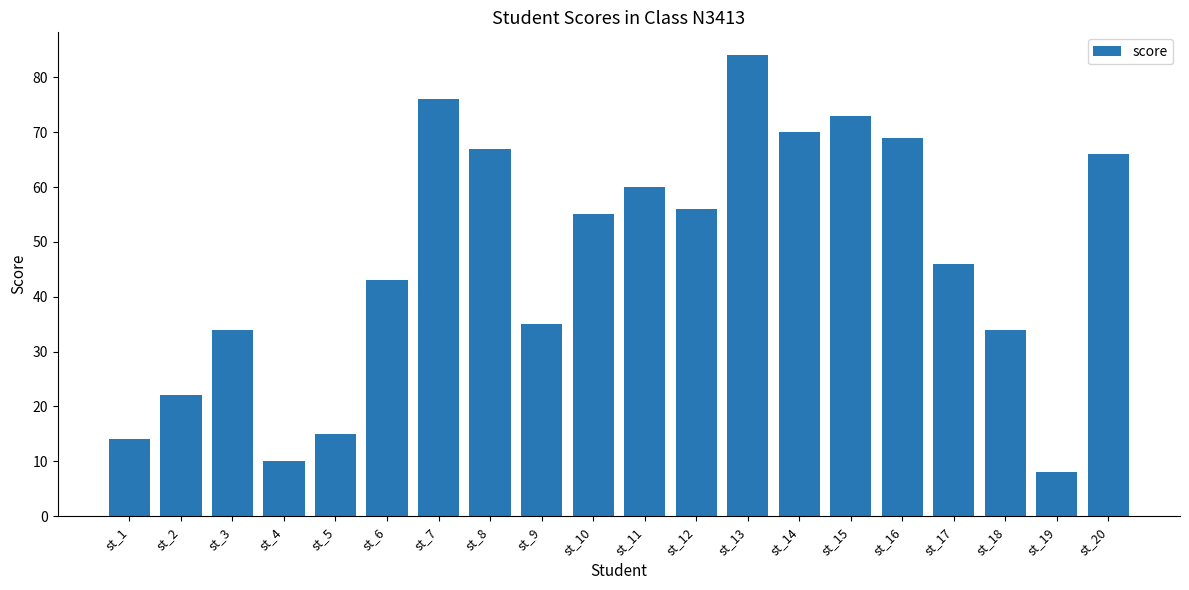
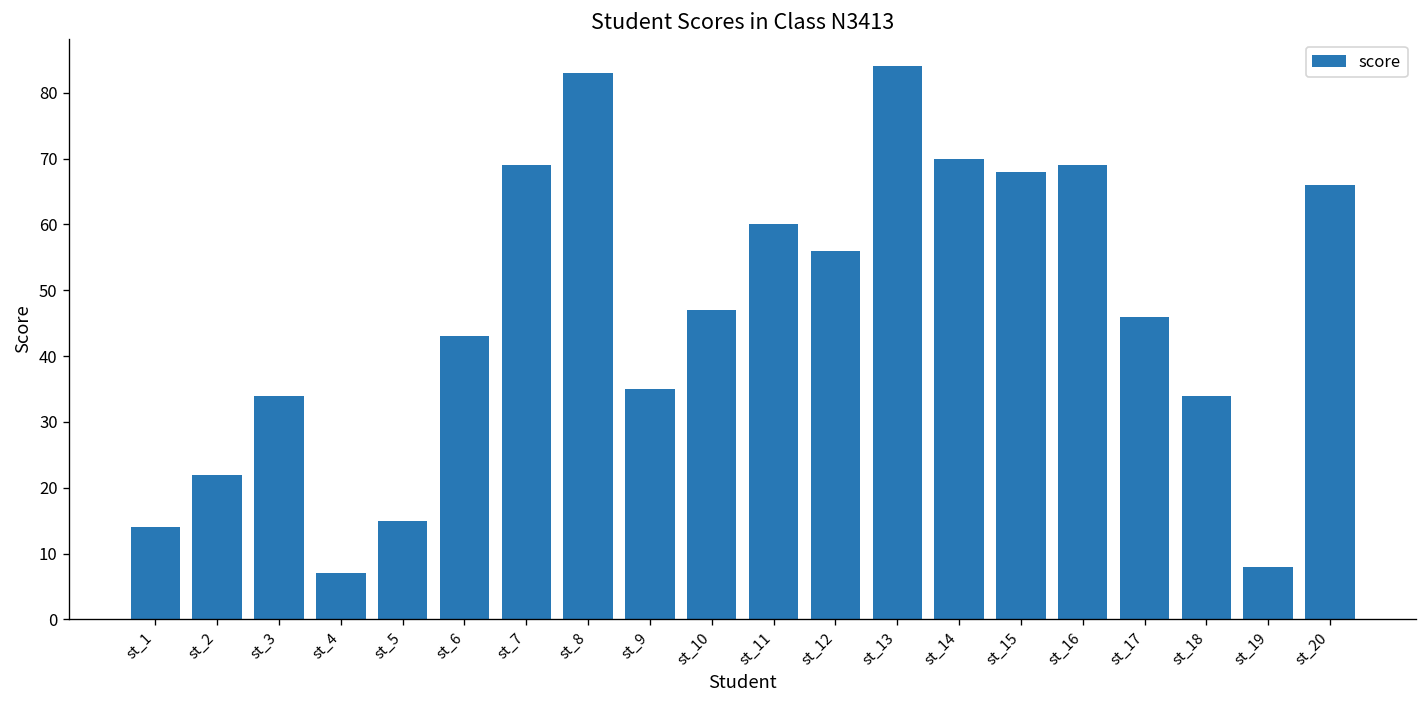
  {
    "st_1": 14,
    "st_2": 22,
    "st_3": 34,
-   "st_4": 10,
+   "st_4": 7,
    "st_5": 15,
    "st_6": 43,
-   "st_7": 76,
-   "st_8": 67,
+   "st_7": 69,
+   "st_8": 83,
    "st_9": 35,
-   "st_10": 55,
+   "st_10": 47,
    "st_11": 60,
    "st_12": 56,
    "st_13": 84,
    "st_14": 70,
-   "st_15": 73,
+   "st_15": 68,
    "st_16": 69,
    "st_17": 46,
    "st_18": 34,
    "st_19": 8,
    "st_20": 66
  }
